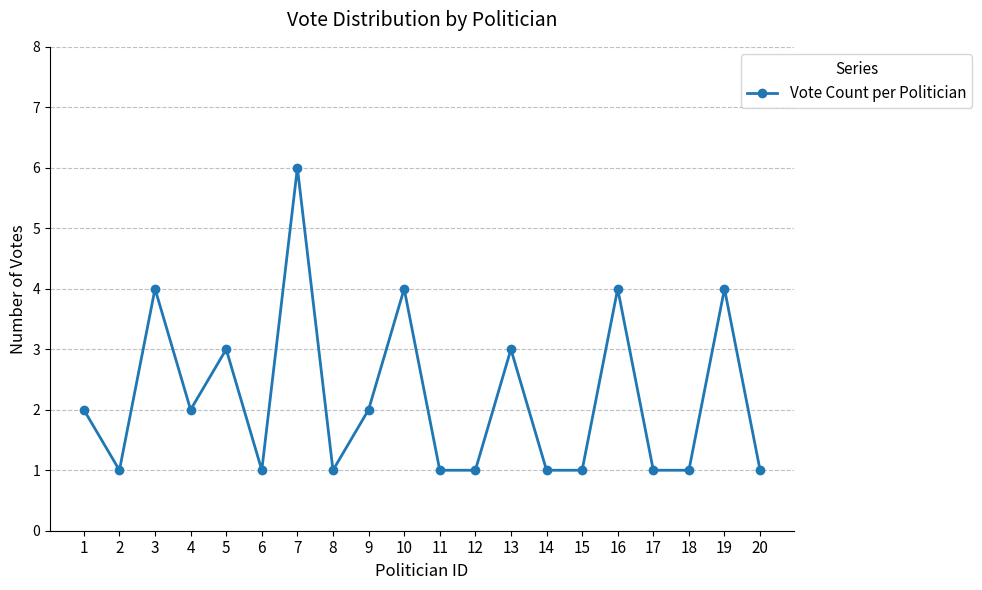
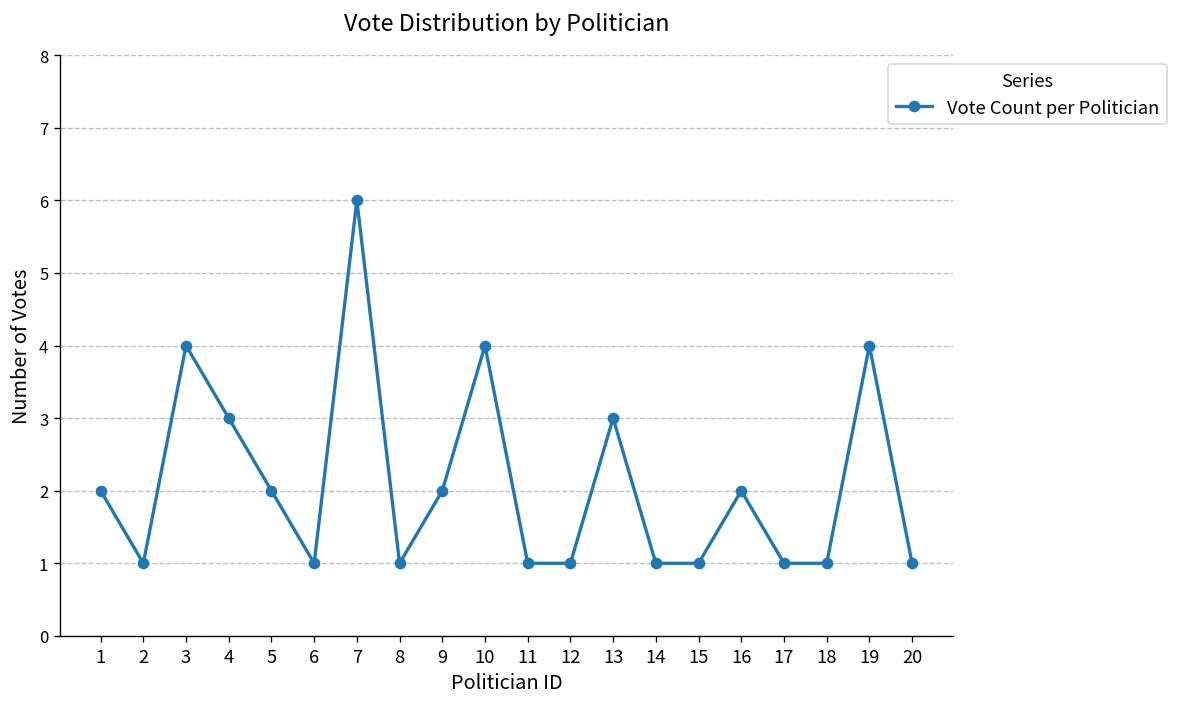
  {
    "1": 2,
    "2": 1,
    "3": 4,
-   "4": 2,
-   "5": 3,
+   "4": 3,
+   "5": 2,
    "6": 1,
    "7": 6,
    "8": 1,
    "9": 2,
    "10": 4,
    "11": 1,
    "12": 1,
    "13": 3,
    "14": 1,
    "15": 1,
-   "16": 4,
+   "16": 2,
    "17": 1,
    "18": 1,
    "19": 4,
    "20": 1
  }
